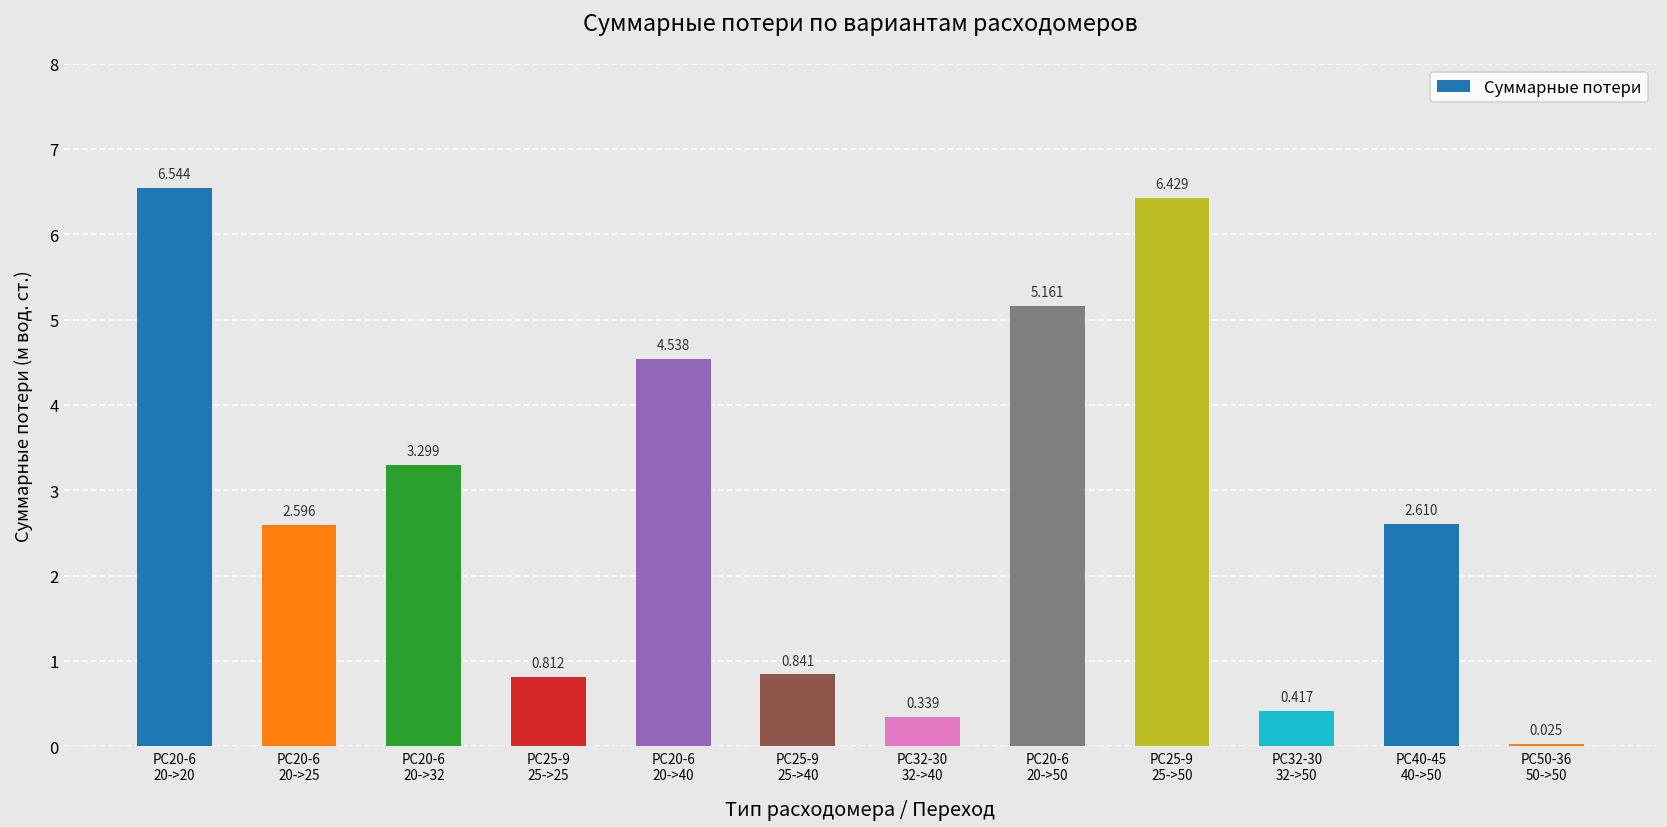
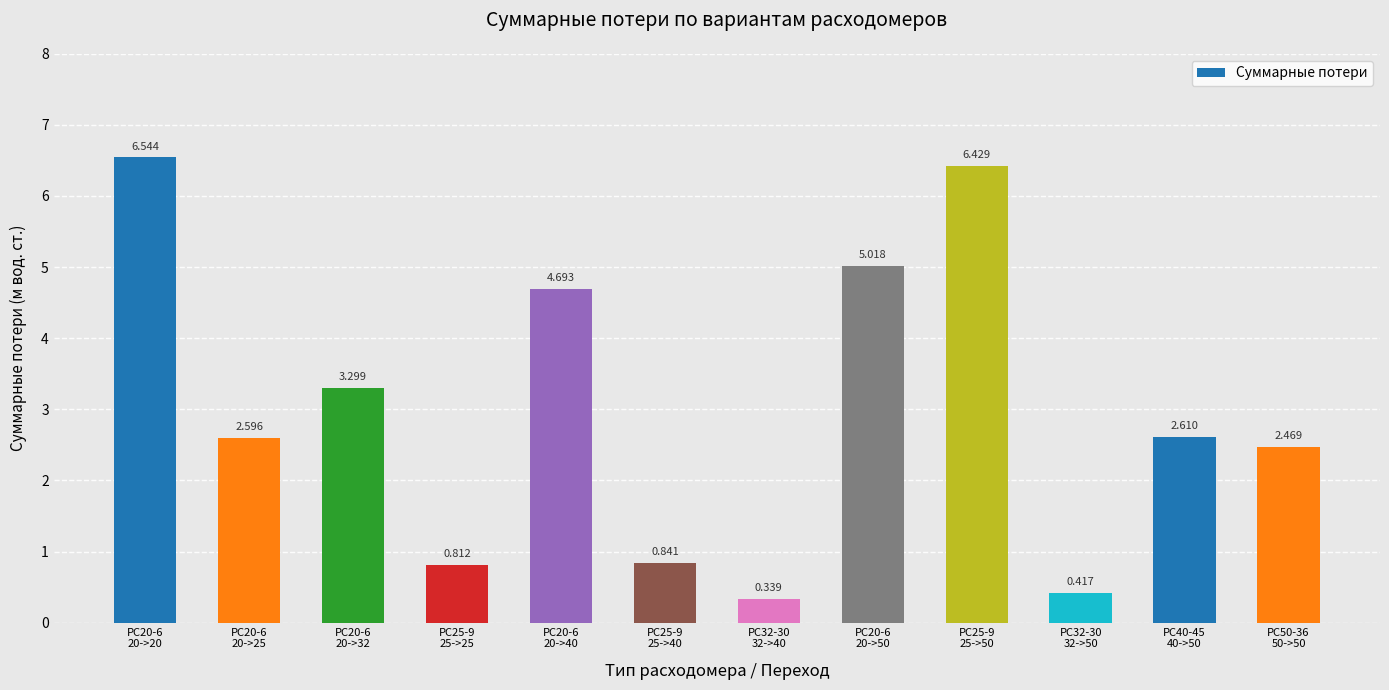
  {
    "PC20-6 20->20": 6.544,
    "PC20-6 20->25": 2.596,
    "PC20-6 20->32": 3.299,
    "PC25-9 25->25": 0.812,
-   "PC20-6 20->40": 4.538,
+   "PC20-6 20->40": 4.693,
    "PC25-9 25->40": 0.841,
    "PC32-30 32->40": 0.339,
-   "PC20-6 20->50": 5.161,
+   "PC20-6 20->50": 5.018,
    "PC25-9 25->50": 6.429,
    "PC32-30 32->50": 0.417,
    "PC40-45 40->50": 2.610,
-   "PC50-36 50->50": 0.025
+   "PC50-36 50->50": 2.469
  }
